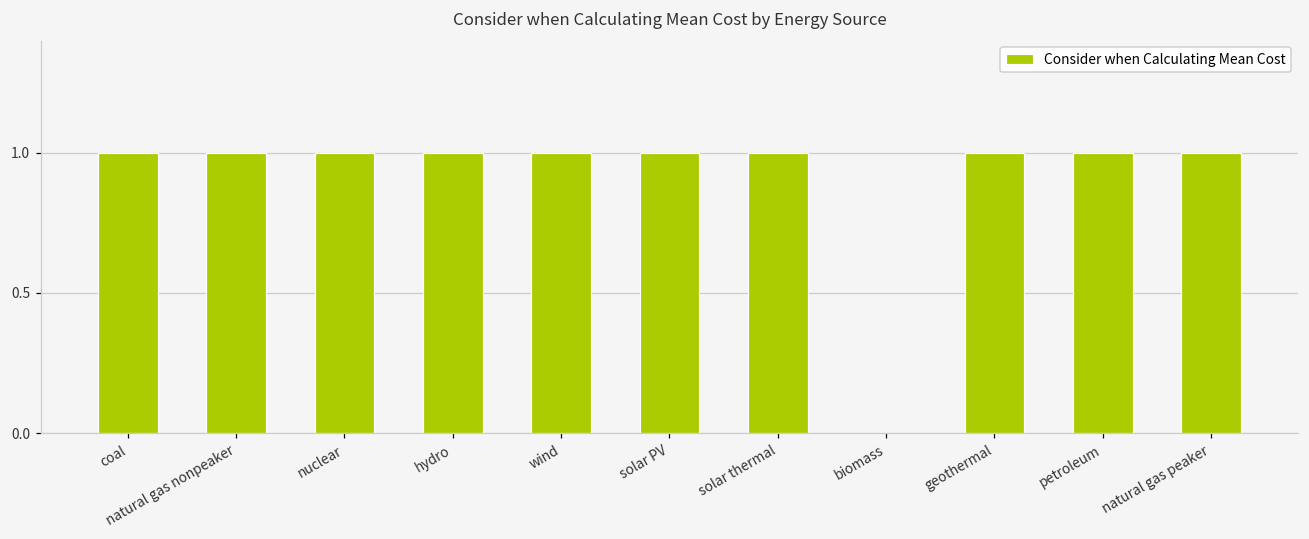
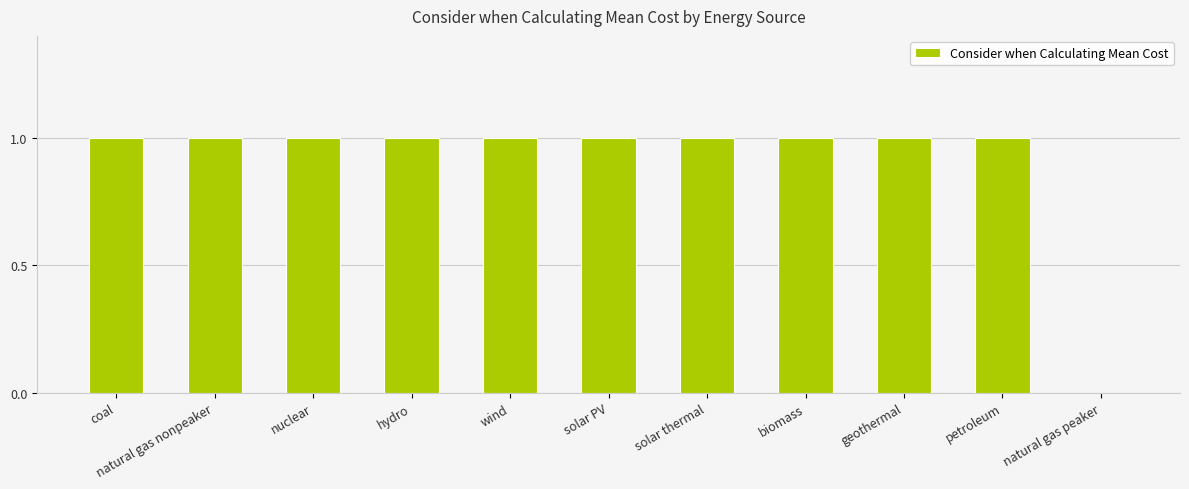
  {
    "coal": 1,
    "natural gas nonpeaker": 1,
    "nuclear": 1,
    "hydro": 1,
    "wind": 1,
    "solar PV": 1,
    "solar thermal": 1,
-   "biomass": 0,
+   "biomass": 1,
    "geothermal": 1,
    "petroleum": 1,
-   "natural gas peaker": 1
+   "natural gas peaker": 0
  }
